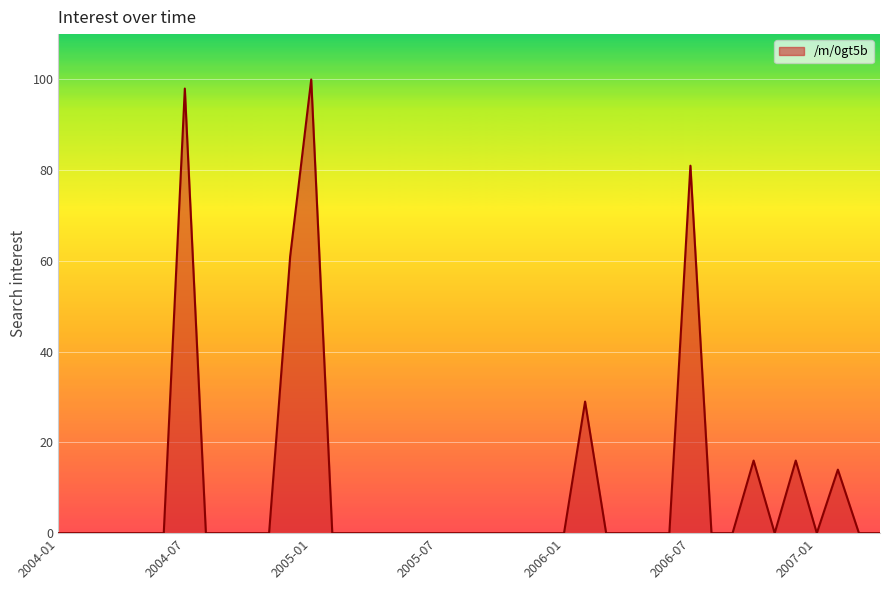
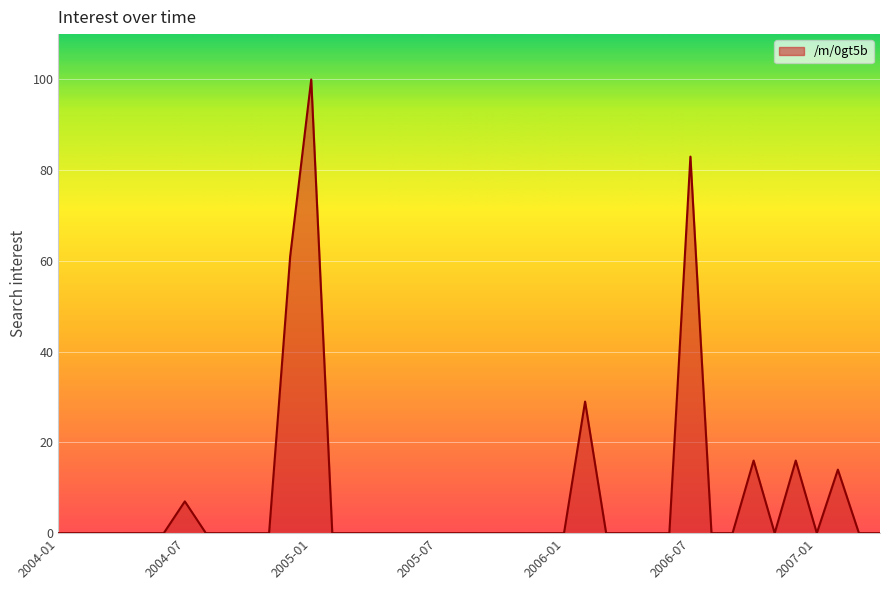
  {
    "2004-01": 0,
-   "2004-07": 98,
+   "2004-07": 7,
    "2005-01": 100,
    "2005-07": 0,
    "2006-01": 0,
-   "2006-07": 81,
+   "2006-07": 83,
    "2007-01": 0
  }
